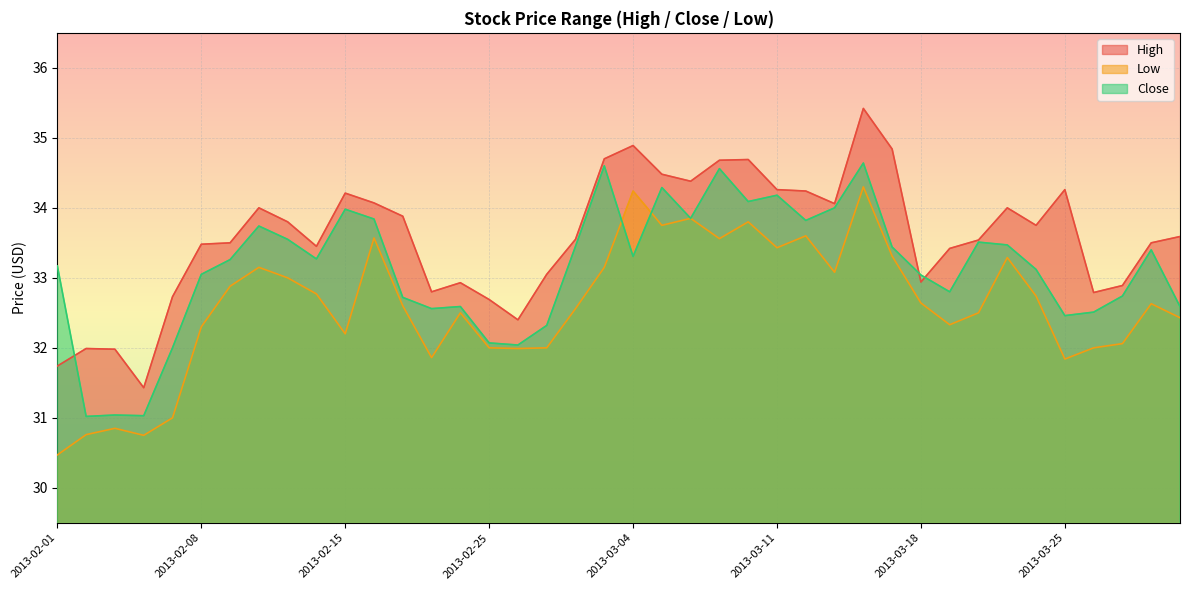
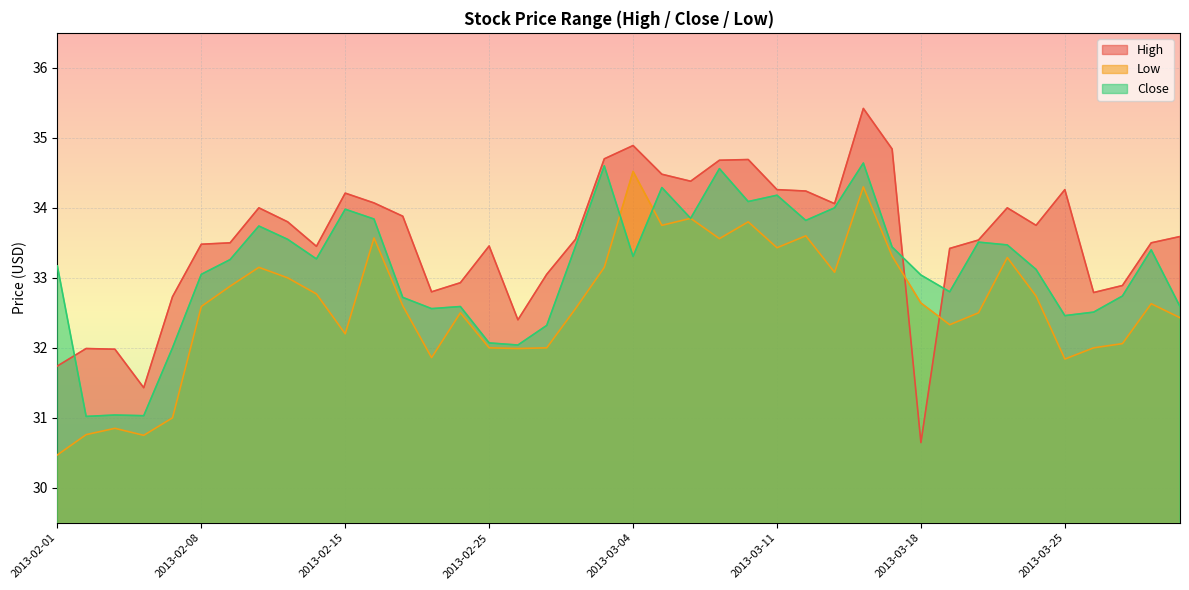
  {
    "High": {
      "2013-02-01": 31.7,
      "2013-02-08": 33.5,
      "2013-02-15": 34.2,
-     "2013-02-25": 32.7,
+     "2013-02-25": 33.5,
      "2013-03-04": 34.9,
      "2013-03-11": 34.3,
-     "2013-03-18": 32.9,
+     "2013-03-18": 30.6,
      "2013-03-25": 34.3
    },
    "Low": {
      "2013-02-01": 30.5,
-     "2013-02-08": 32.3,
+     "2013-02-08": 32.6,
      "2013-02-15": 32.2,
      "2013-02-25": 32.0,
-     "2013-03-04": 34.2,
+     "2013-03-04": 34.5,
      "2013-03-11": 33.4,
      "2013-03-18": 32.6,
      "2013-03-25": 31.8
    },
    "Close": {
      "2013-02-01": 33.2,
      "2013-02-08": 33.0,
      "2013-02-15": 34.0,
      "2013-02-25": 32.1,
      "2013-03-04": 33.3,
      "2013-03-11": 34.2,
      "2013-03-18": 33.0,
      "2013-03-25": 32.5
    }
  }
